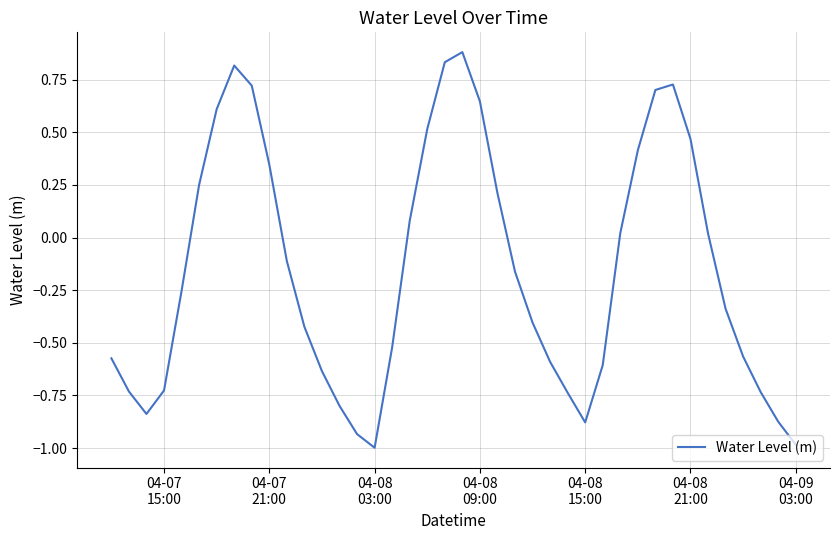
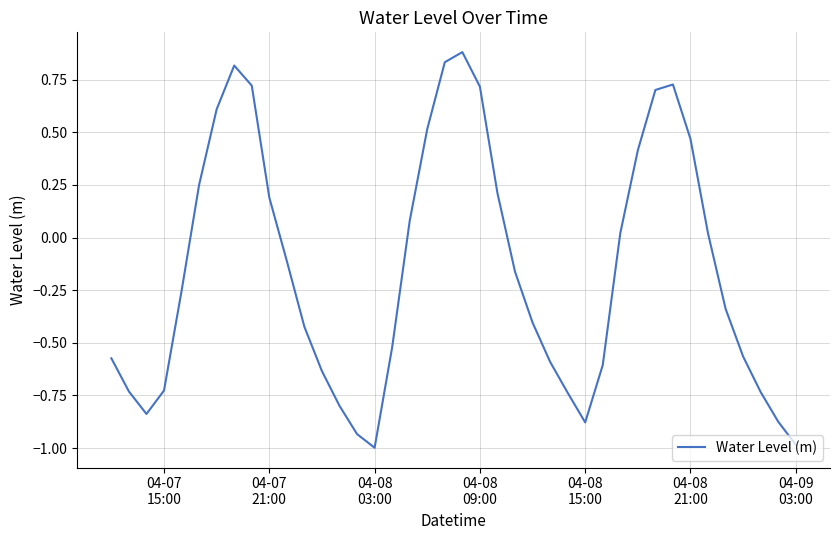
  {
    "04-07 15:00": -0.73,
-   "04-07 21:00": 0.35,
+   "04-07 21:00": 0.19,
    "04-08 03:00": -1.00,
-   "04-08 09:00": 0.65,
+   "04-08 09:00": 0.72,
    "04-08 15:00": -0.88,
    "04-08 21:00": 0.47
  }
